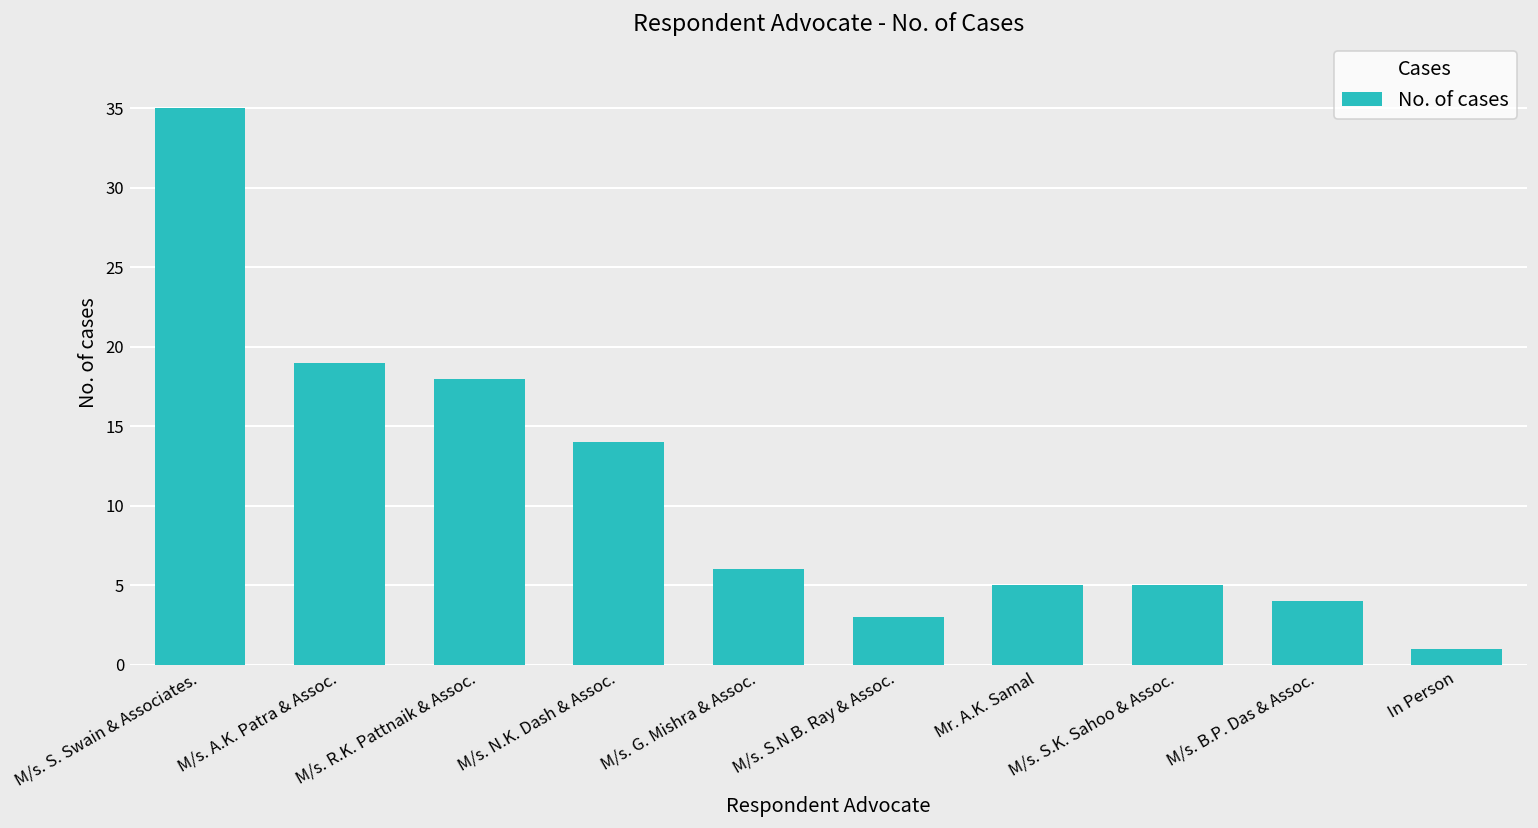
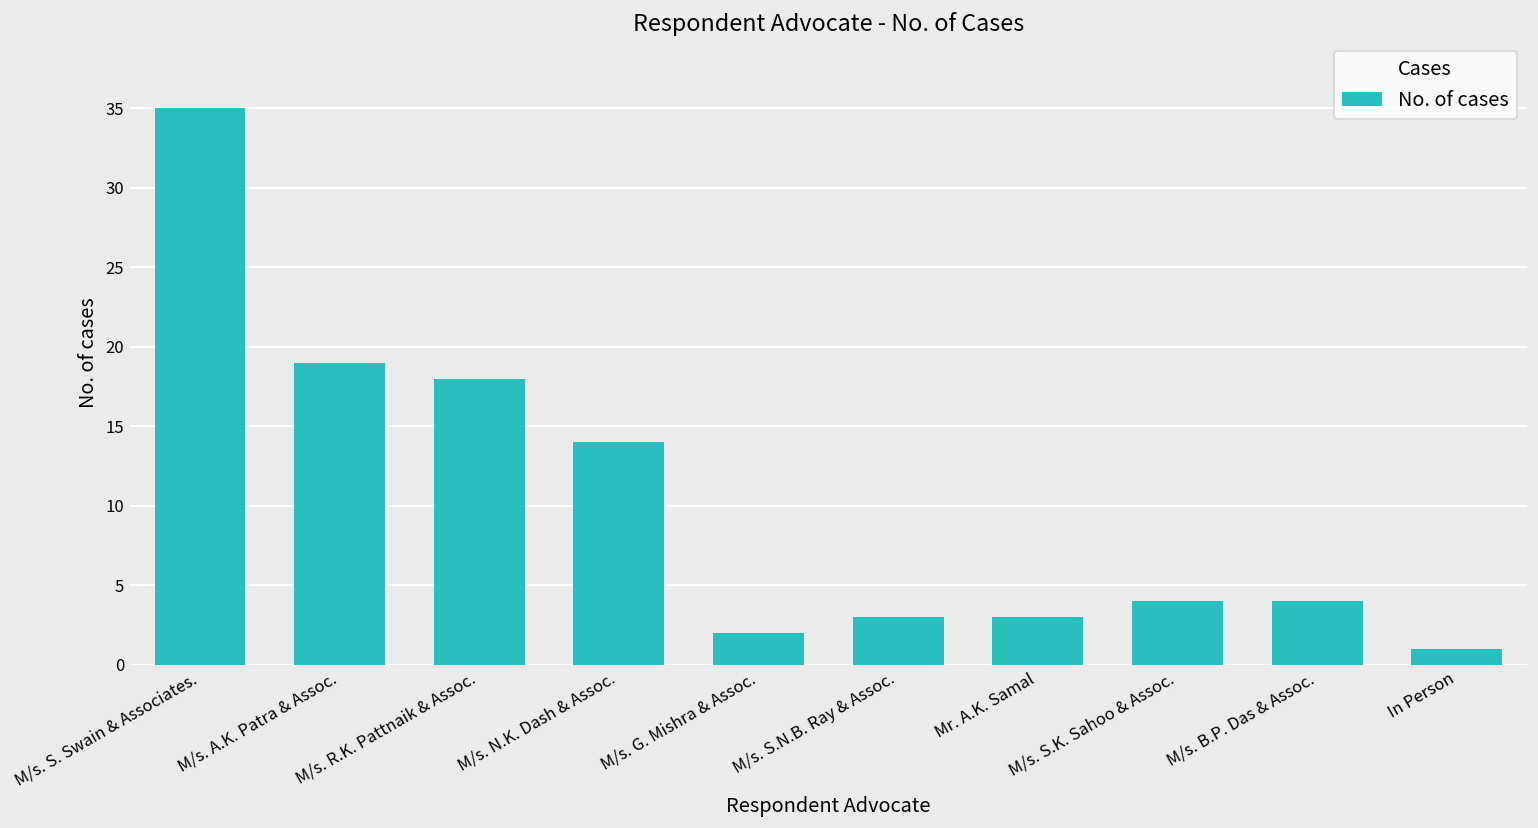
  {
    "M/s. S. Swain & Associates.": 35,
    "M/s. A.K. Patra & Assoc.": 19,
    "M/s. R.K. Pattnaik & Assoc.": 18,
    "M/s. N.K. Dash & Assoc.": 14,
-   "M/s. G. Mishra & Assoc.": 6,
+   "M/s. G. Mishra & Assoc.": 2,
    "M/s. S.N.B. Ray & Assoc.": 3,
-   "Mr. A.K. Samal": 5,
-   "M/s. S.K. Sahoo & Assoc.": 5,
+   "Mr. A.K. Samal": 3,
+   "M/s. S.K. Sahoo & Assoc.": 4,
    "M/s. B.P. Das & Assoc.": 4,
    "In Person": 1
  }
